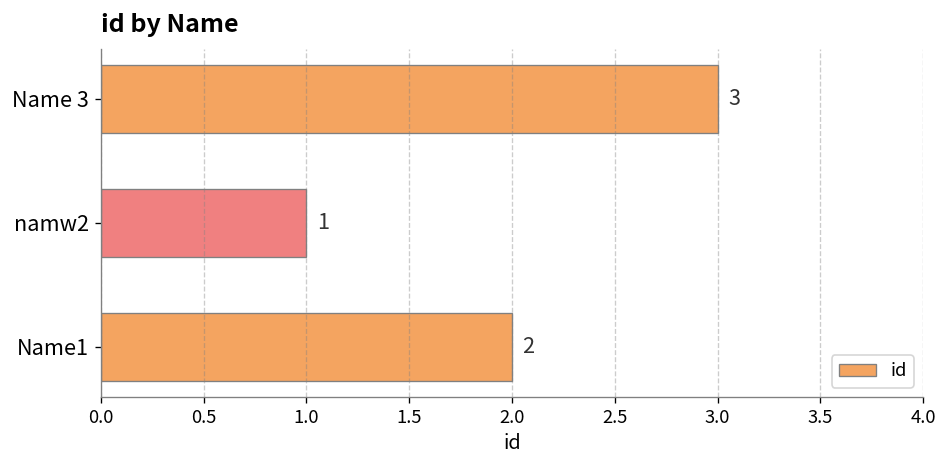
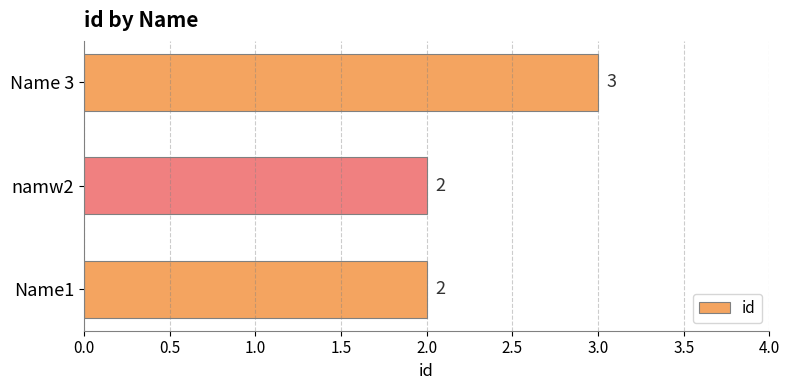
  {
    "Name 3": 3,
-   "namw2": 1,
+   "namw2": 2,
    "Name1": 2
  }
